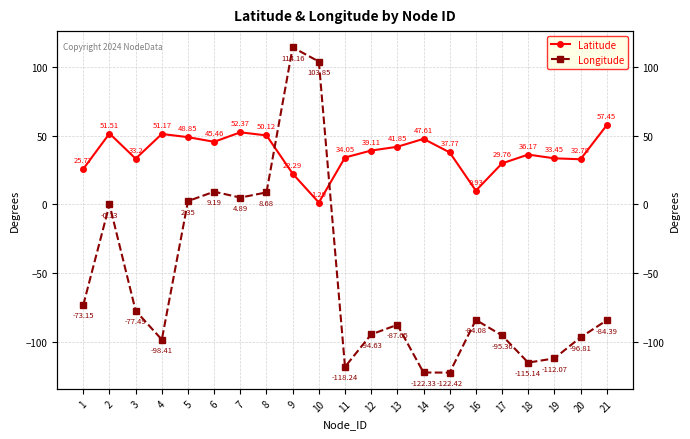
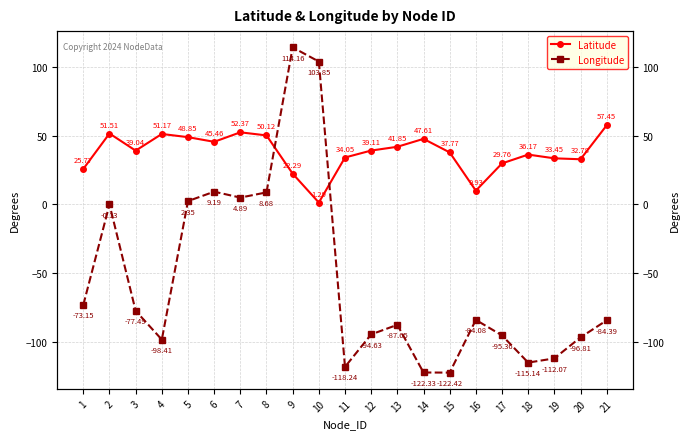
  {
    "Latitude": {
      "1": 25.77,
      "2": 51.51,
-     "3": 33.2,
+     "3": 39.04,
      "4": 51.17,
      "5": 48.85,
      "6": 45.46,
      "7": 52.37,
      "8": 50.12,
      "9": 22.29,
      "10": 1.29,
      "11": 34.05,
      "12": 39.11,
      "13": 41.85,
      "14": 47.61,
      "15": 37.77,
      "16": 9.93,
      "17": 29.76,
      "18": 36.17,
      "19": 33.45,
      "20": 32.78,
      "21": 57.45
    },
    "Longitude": {
      "1": -73.15,
      "2": -0.13,
      "3": -77.49,
      "4": -98.41,
      "5": 2.35,
      "6": 9.19,
      "7": 4.89,
      "8": 8.68,
      "9": 114.16,
      "10": 103.85,
      "11": -118.24,
      "12": -94.63,
      "13": -87.65,
      "14": -122.33,
      "15": -122.42,
      "16": -84.08,
      "17": -95.36,
      "18": -115.14,
      "19": -112.07,
      "20": -96.81,
      "21": -84.39
    }
  }
